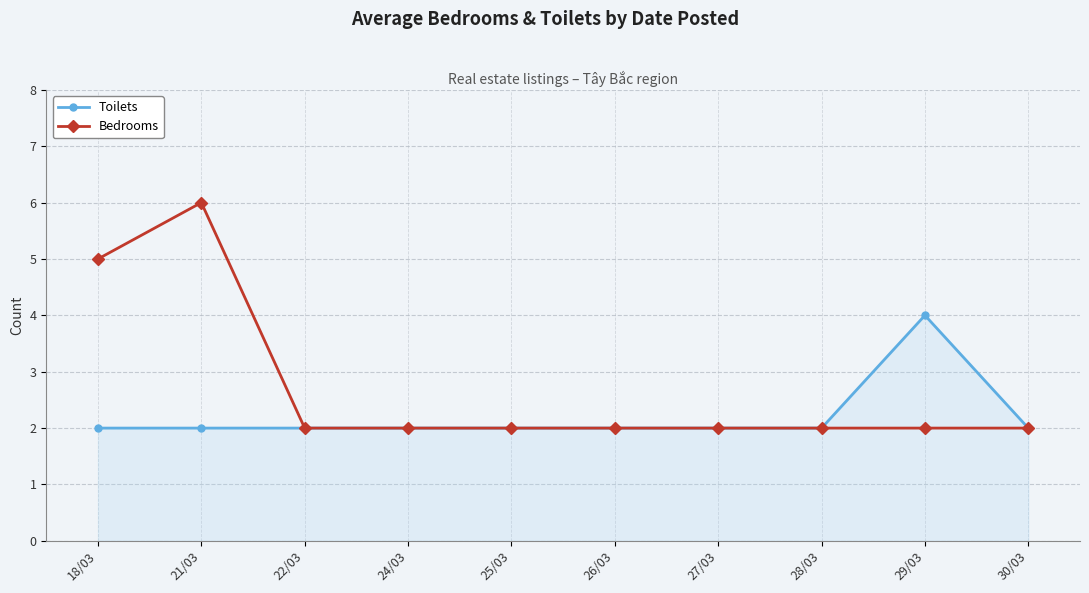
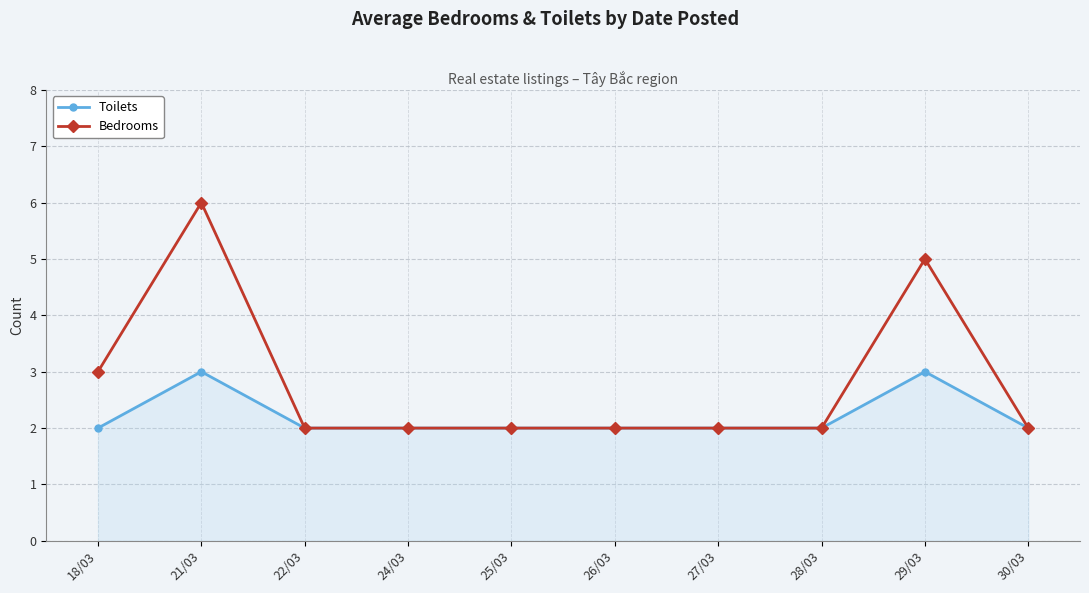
  {
    "Toilets": {
      "18/03": 2,
-     "21/03": 2,
-     "29/03": 4
+     "21/03": 3,
+     "29/03": 3
    },
    "Bedrooms": {
-     "18/03": 5,
+     "18/03": 3,
      "21/03": 6,
-     "29/03": 2
+     "29/03": 5
    }
  }
